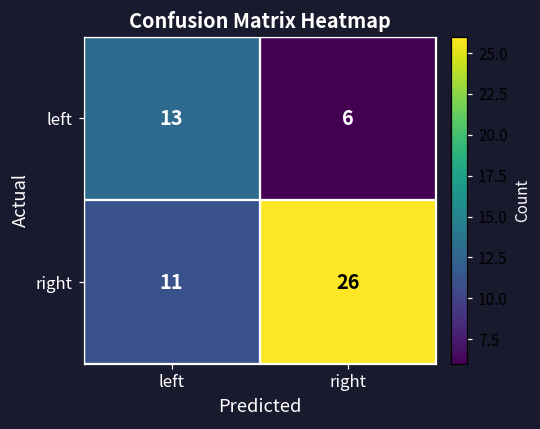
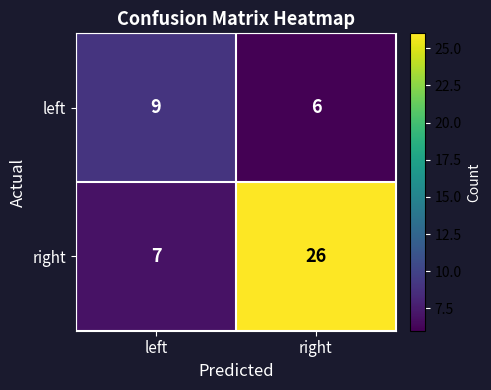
  {
    "left": {
-     "left": 13,
+     "left": 9,
      "right": 6
    },
    "right": {
-     "left": 11,
+     "left": 7,
      "right": 26
    }
  }
